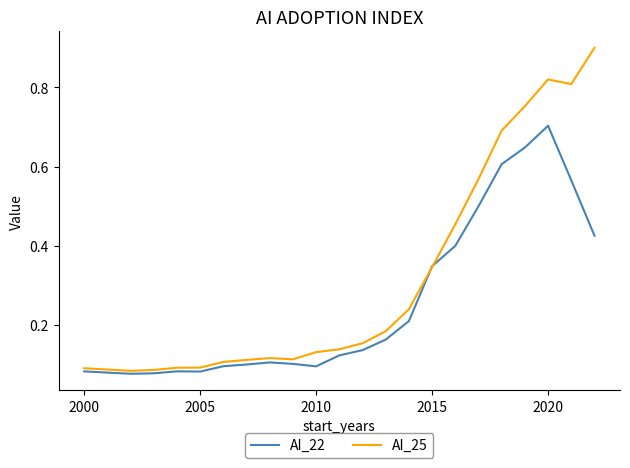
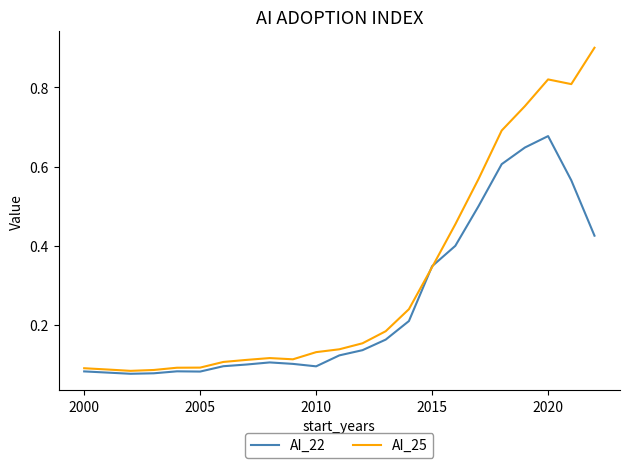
  {
    "AI_22": {
      "2000": 0.08,
      "2005": 0.08,
      "2010": 0.10,
-     "2020": 0.70
+     "2020": 0.68
    },
    "AI_25": {
      "2000": 0.09,
      "2005": 0.09,
      "2010": 0.13,
      "2020": 0.82
    }
  }
